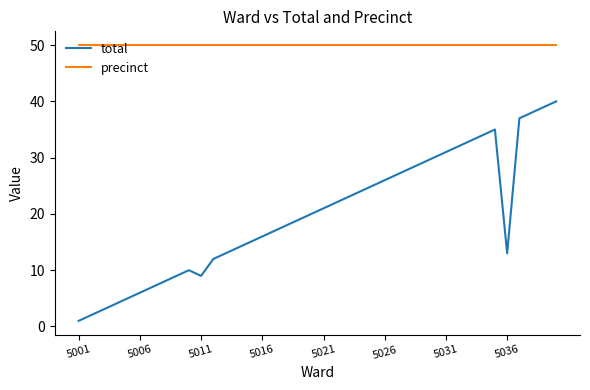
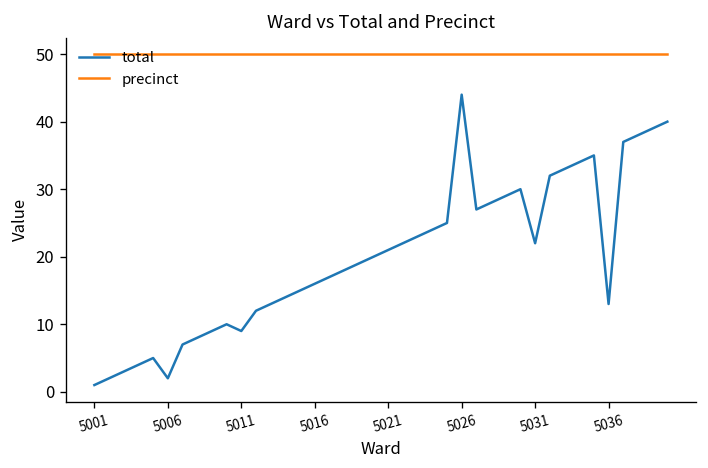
  {
    "total": {
      "5001": 1,
-     "5006": 6,
+     "5006": 2,
      "5011": 9,
      "5016": 16,
      "5021": 21,
-     "5026": 26,
-     "5031": 31,
+     "5026": 44,
+     "5031": 22,
      "5036": 13
    },
    "precinct": {
      "5001": 50,
      "5006": 50,
      "5011": 50,
      "5016": 50,
      "5021": 50,
      "5026": 50,
      "5031": 50,
      "5036": 50
    }
  }
